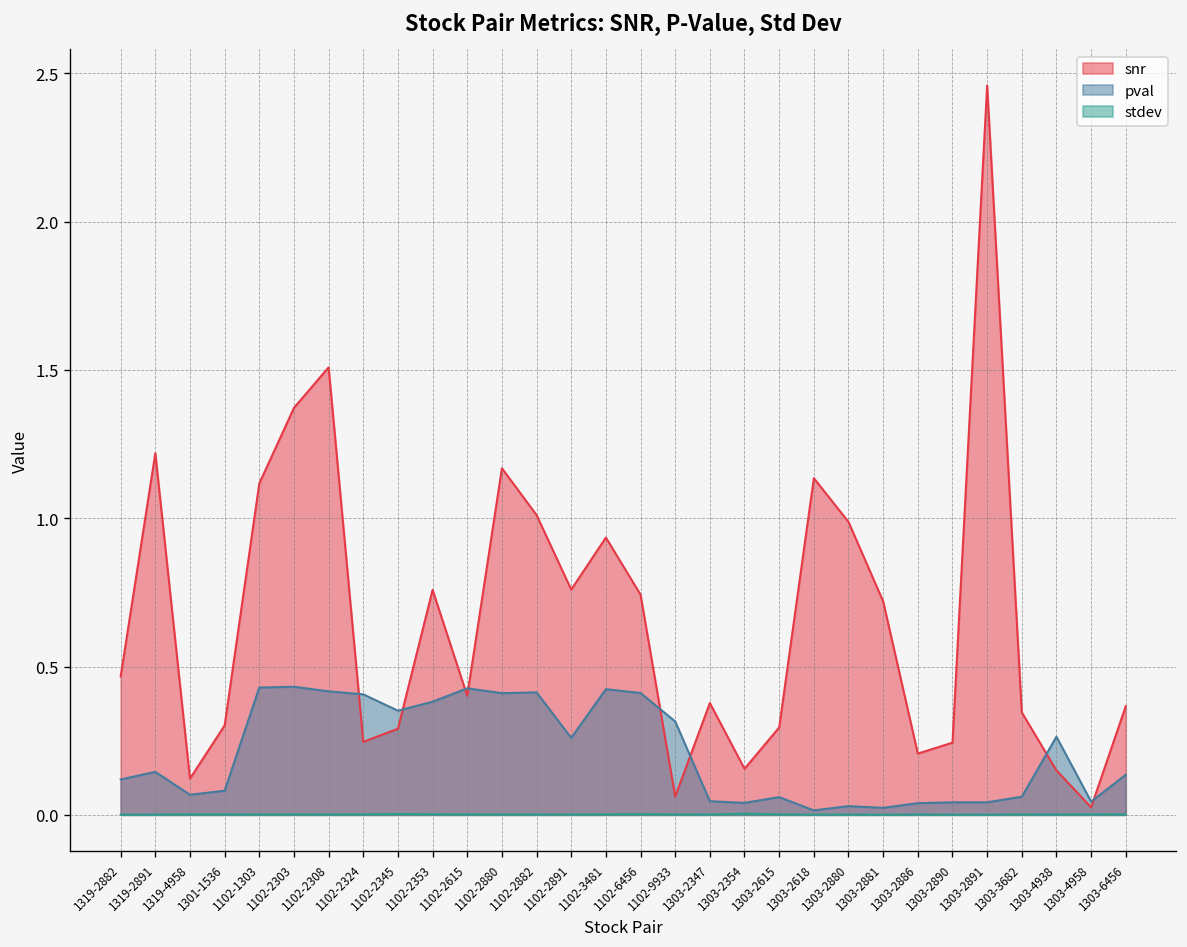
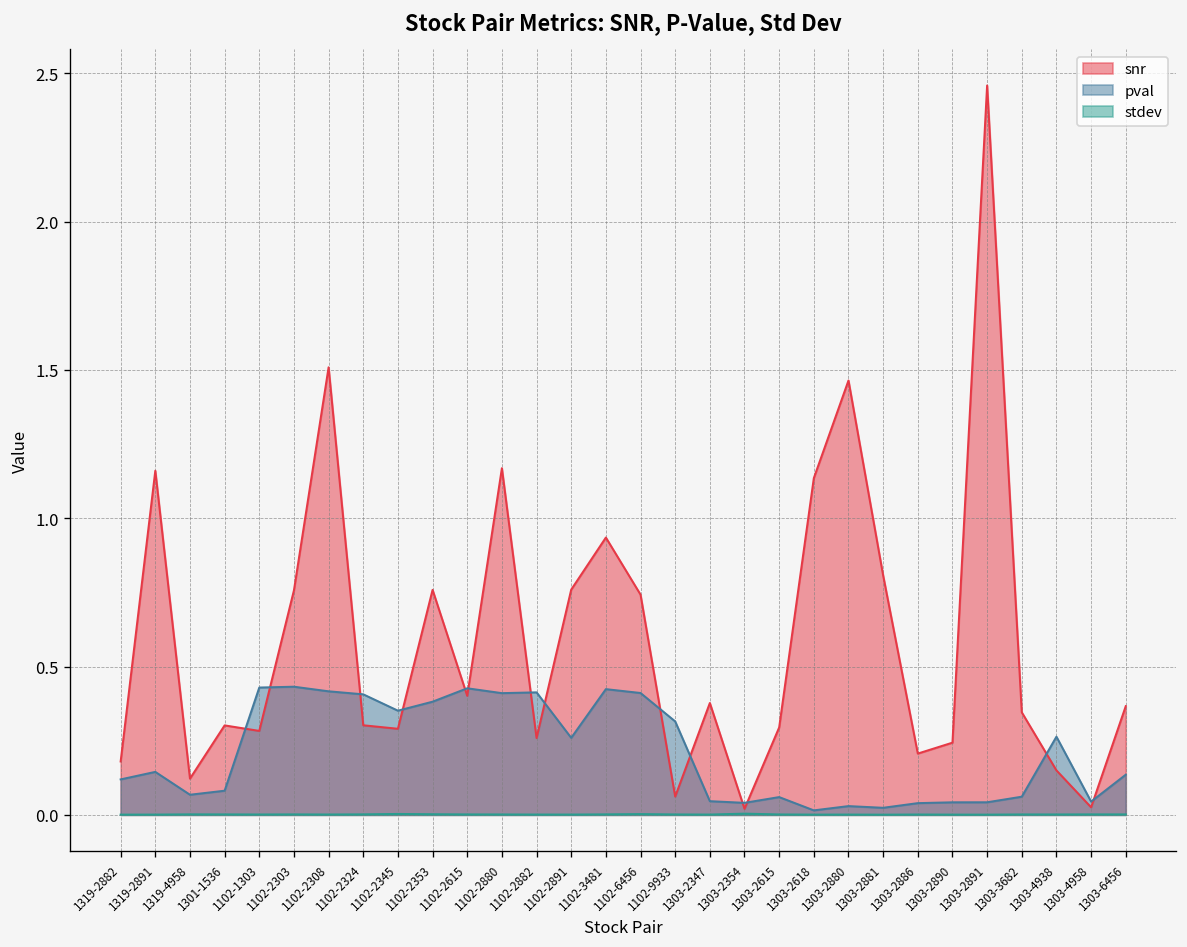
  {
    "snr": {
-     "1319-2882": 0.47,
-     "1319-2891": 1.22,
+     "1319-2882": 0.18,
+     "1319-2891": 1.16,
      "1319-4958": 0.12,
      "1301-1536": 0.30,
-     "1102-1303": 1.12,
-     "1102-2303": 1.37,
+     "1102-1303": 0.28,
+     "1102-2303": 0.76,
      "1102-2308": 1.51,
-     "1102-2324": 0.25,
+     "1102-2324": 0.30,
      "1102-2345": 0.29,
      "1102-2353": 0.76,
      "1102-2615": 0.40,
      "1102-2880": 1.17,
-     "1102-2882": 1.01,
+     "1102-2882": 0.26,
      "1102-2891": 0.76,
      "1102-3481": 0.93,
      "1102-6456": 0.74,
      "1102-9933": 0.06,
      "1303-2347": 0.38,
-     "1303-2354": 0.16,
+     "1303-2354": 0.02,
      "1303-2615": 0.29,
      "1303-2618": 1.14,
-     "1303-2880": 0.99,
-     "1303-2881": 0.72,
+     "1303-2880": 1.46,
+     "1303-2881": 0.81,
      "1303-2886": 0.21,
      "1303-2890": 0.24,
      "1303-2891": 2.46,
      "1303-3682": 0.35,
      "1303-4938": 0.15,
      "1303-4958": 0.03,
      "1303-6456": 0.37
    }
  }
